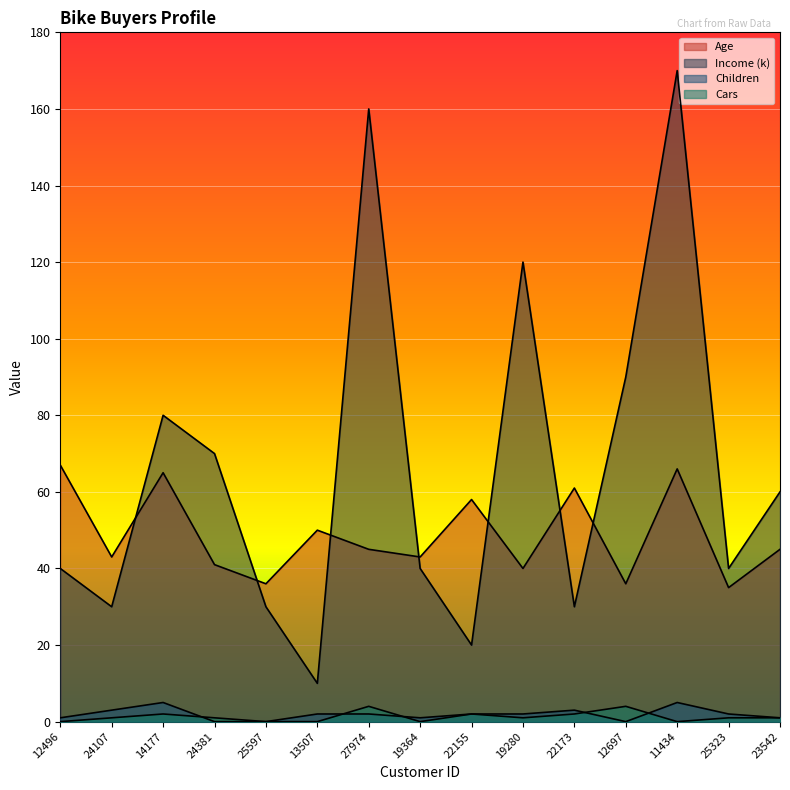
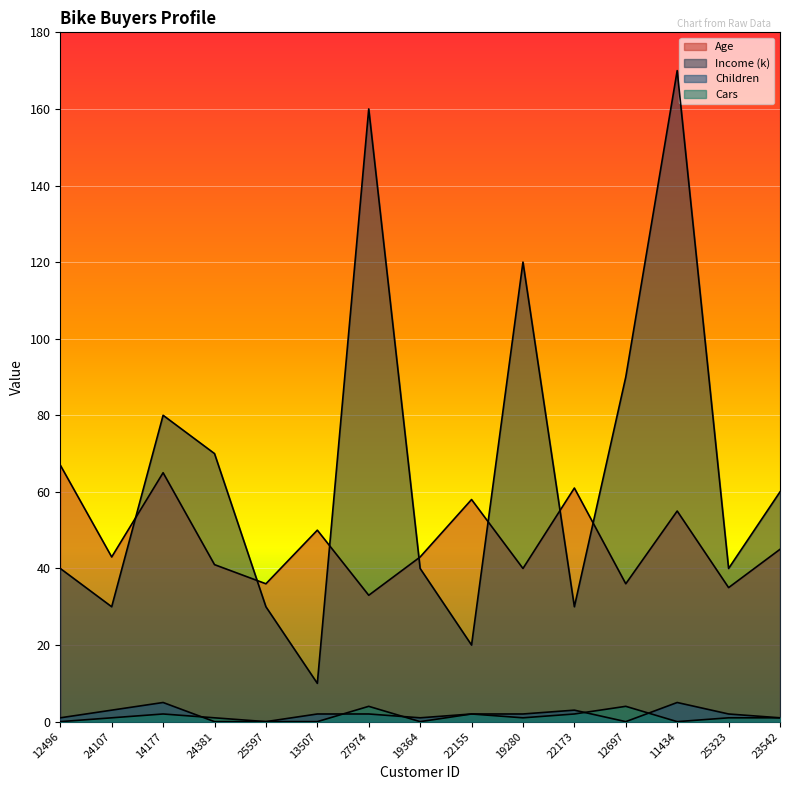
  {
    "Age": {
      "12496": 67,
      "24107": 43,
      "14177": 65,
      "24381": 41,
      "25597": 36,
      "13507": 50,
-     "27974": 45,
+     "27974": 33,
      "19364": 43,
      "22155": 58,
      "19280": 40,
      "22173": 61,
      "12697": 36,
-     "11434": 66,
+     "11434": 55,
      "25323": 35,
      "23542": 45
    }
  }
